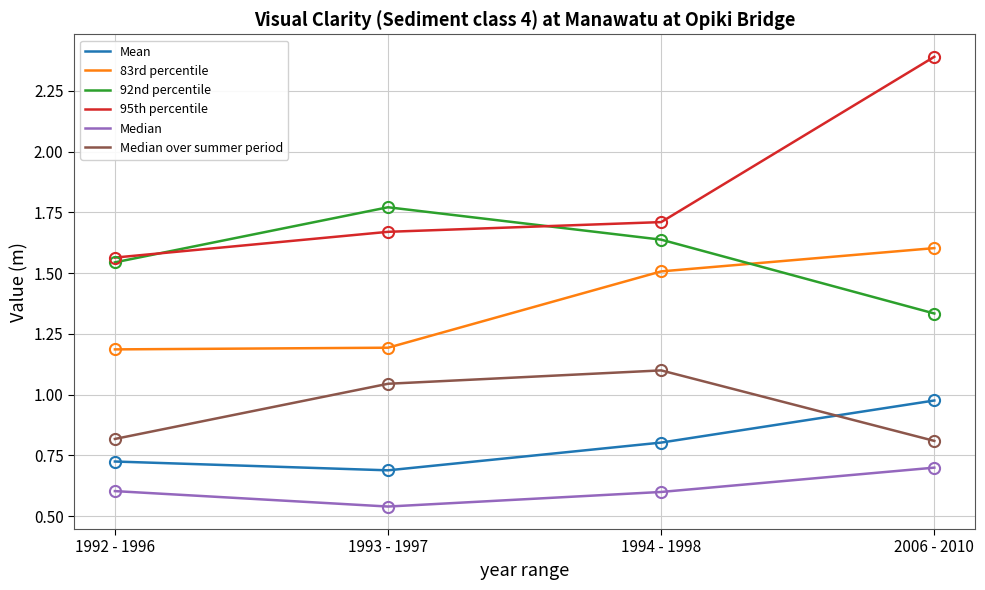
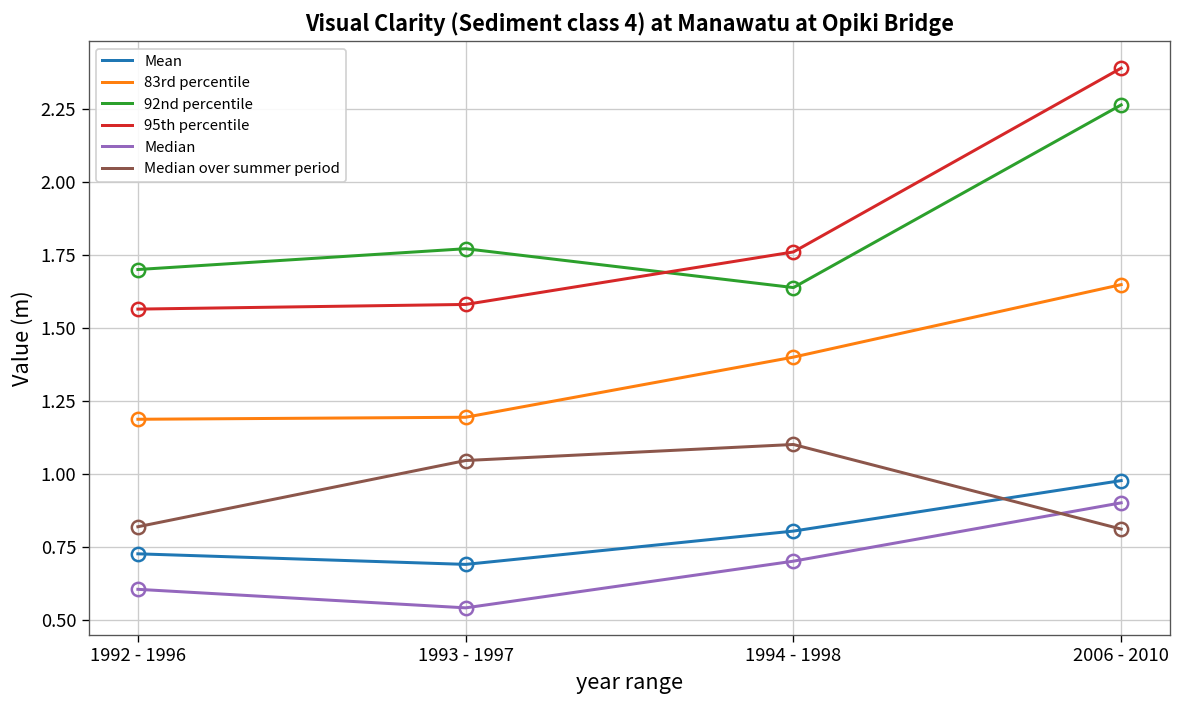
  {
    "Mean": {
      "1992 - 1996": 0.73,
      "1993 - 1997": 0.69,
      "1994 - 1998": 0.80,
      "2006 - 2010": 0.98
    },
    "83rd percentile": {
      "1992 - 1996": 1.19,
      "1993 - 1997": 1.19,
-     "1994 - 1998": 1.51,
-     "2006 - 2010": 1.60
+     "1994 - 1998": 1.40,
+     "2006 - 2010": 1.65
    },
    "92nd percentile": {
-     "1992 - 1996": 1.54,
+     "1992 - 1996": 1.70,
      "1993 - 1997": 1.77,
      "1994 - 1998": 1.64,
-     "2006 - 2010": 1.33
+     "2006 - 2010": 2.26
    },
    "95th percentile": {
      "1992 - 1996": 1.56,
-     "1993 - 1997": 1.67,
-     "1994 - 1998": 1.71,
+     "1993 - 1997": 1.58,
+     "1994 - 1998": 1.76,
      "2006 - 2010": 2.39
    },
    "Median": {
      "1992 - 1996": 0.6,
      "1993 - 1997": 0.54,
-     "1994 - 1998": 0.6,
-     "2006 - 2010": 0.7
+     "1994 - 1998": 0.7,
+     "2006 - 2010": 0.9
    },
    "Median over summer period": {
      "1992 - 1996": 0.82,
      "1993 - 1997": 1.05,
      "1994 - 1998": 1.10,
      "2006 - 2010": 0.81
    }
  }
